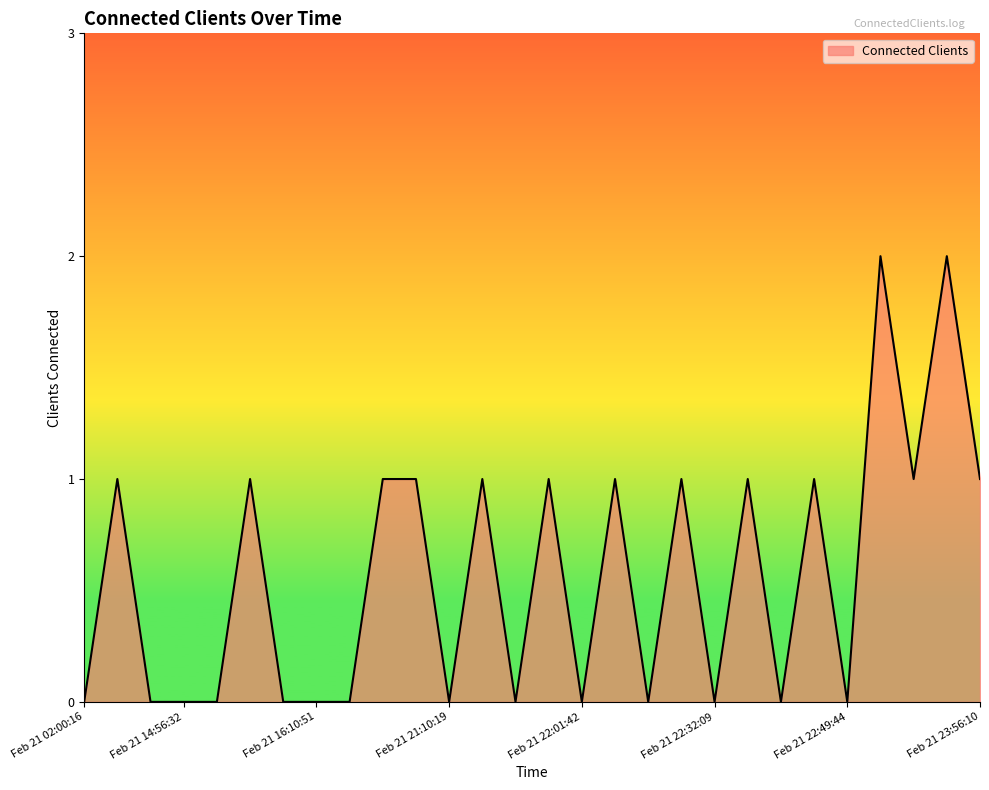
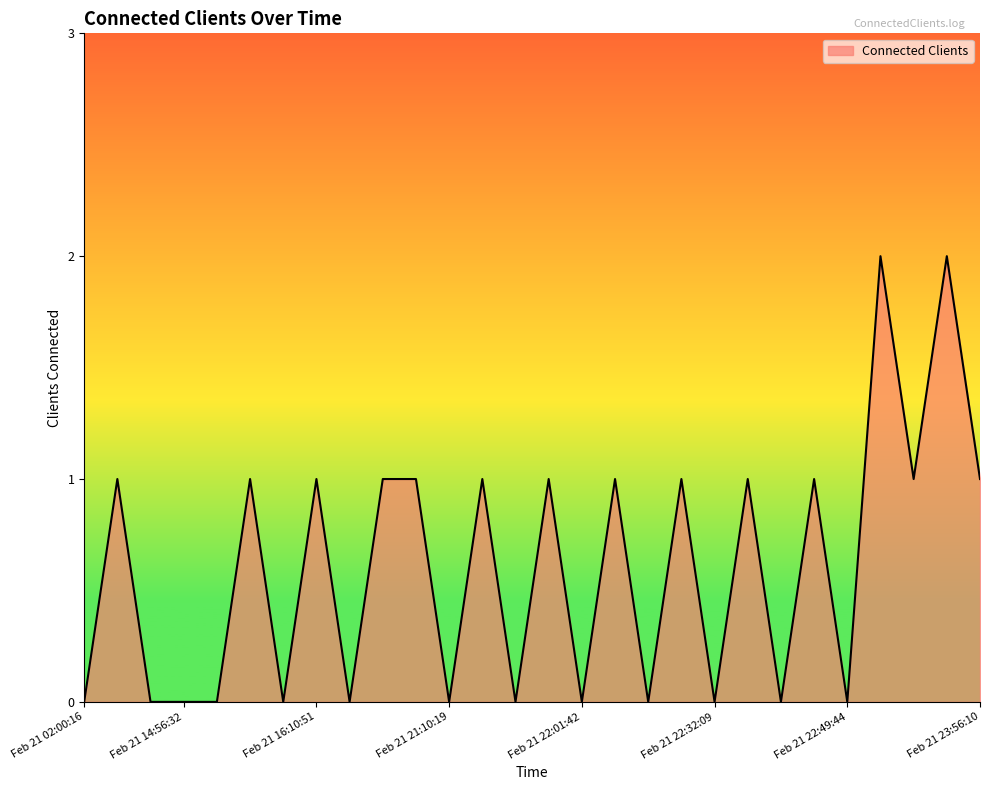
  {
    "Feb 21 02:00:16": 0,
    "Feb 21 14:56:32": 0,
-   "Feb 21 16:10:51": 0,
+   "Feb 21 16:10:51": 1,
    "Feb 21 21:10:19": 0,
    "Feb 21 22:01:42": 0,
    "Feb 21 22:32:09": 0,
    "Feb 21 22:49:44": 0,
    "Feb 21 23:56:10": 1
  }
